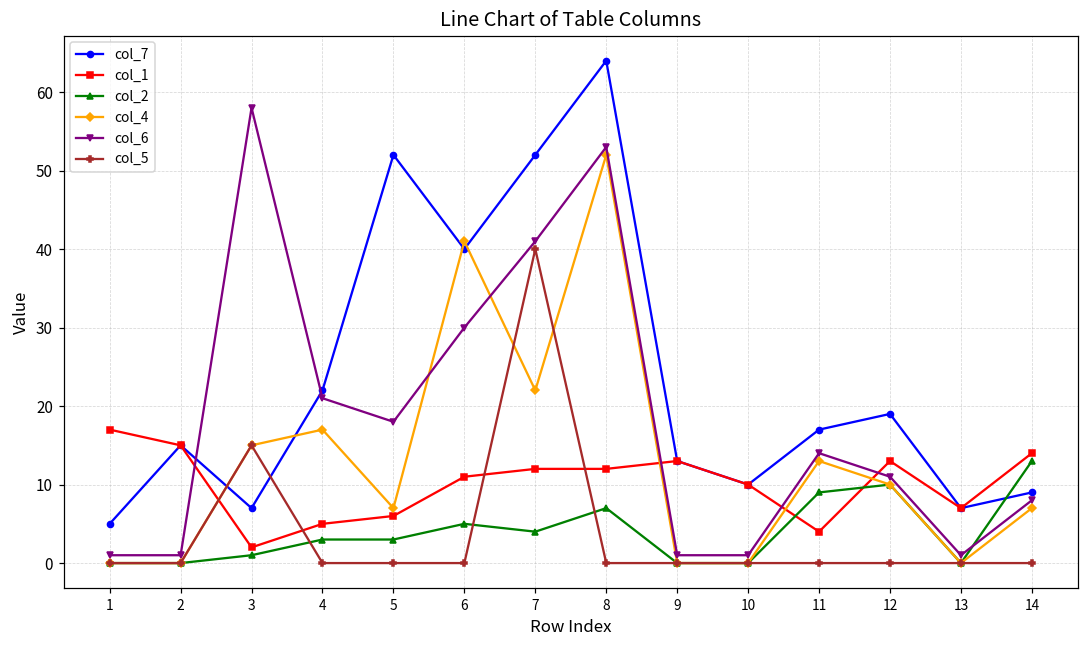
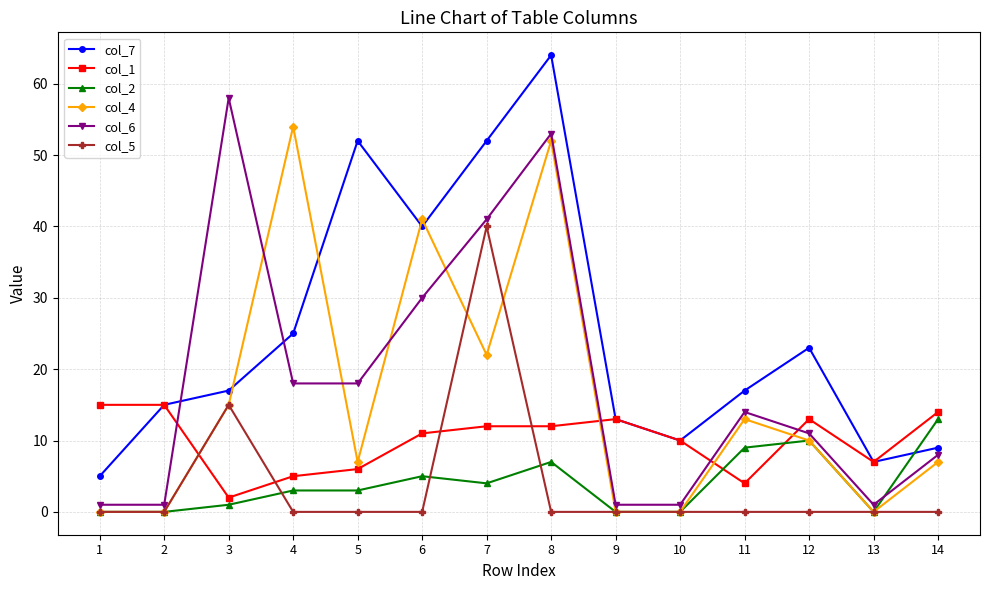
  {
    "col_7": {
      "1": 5,
-     "3": 7,
-     "4": 22,
+     "3": 17,
+     "4": 25,
      "5": 52,
      "6": 40,
      "7": 52,
      "8": 64,
      "11": 17,
-     "12": 19,
+     "12": 23,
      "14": 9
    },
    "col_1": {
-     "1": 17,
+     "1": 15,
      "3": 2,
      "4": 5,
      "5": 6,
      "6": 11,
      "7": 12,
      "8": 12,
      "11": 4,
      "12": 13,
      "14": 14
    },
    "col_2": {
      "3": 1,
      "4": 3,
      "5": 3,
      "6": 5,
      "7": 4,
      "8": 7,
      "11": 9,
      "14": 13
    },
    "col_4": {
-     "4": 17,
+     "4": 54,
      "5": 7,
      "6": 41,
      "7": 22,
      "8": 52,
      "11": 13,
      "14": 7
    },
    "col_6": {
      "1": 1,
      "2": 1,
      "3": 58,
-     "4": 21,
+     "4": 18,
      "5": 18,
      "6": 30,
      "7": 41,
      "8": 53,
      "9": 1,
      "10": 1,
      "11": 14,
      "12": 11,
      "13": 1,
      "14": 8
    },
    "col_5": {
      "4": 0,
      "5": 0,
      "6": 0,
      "7": 40,
      "8": 0,
      "11": 0,
      "12": 0,
      "14": 0
    }
  }
